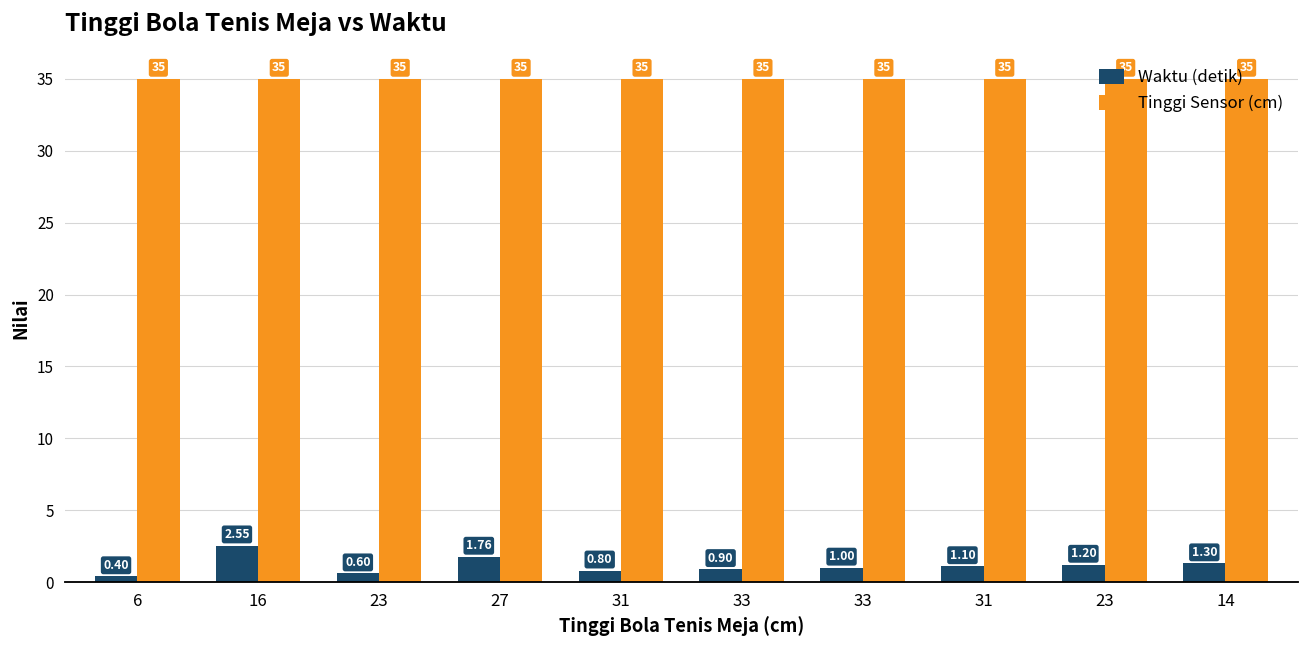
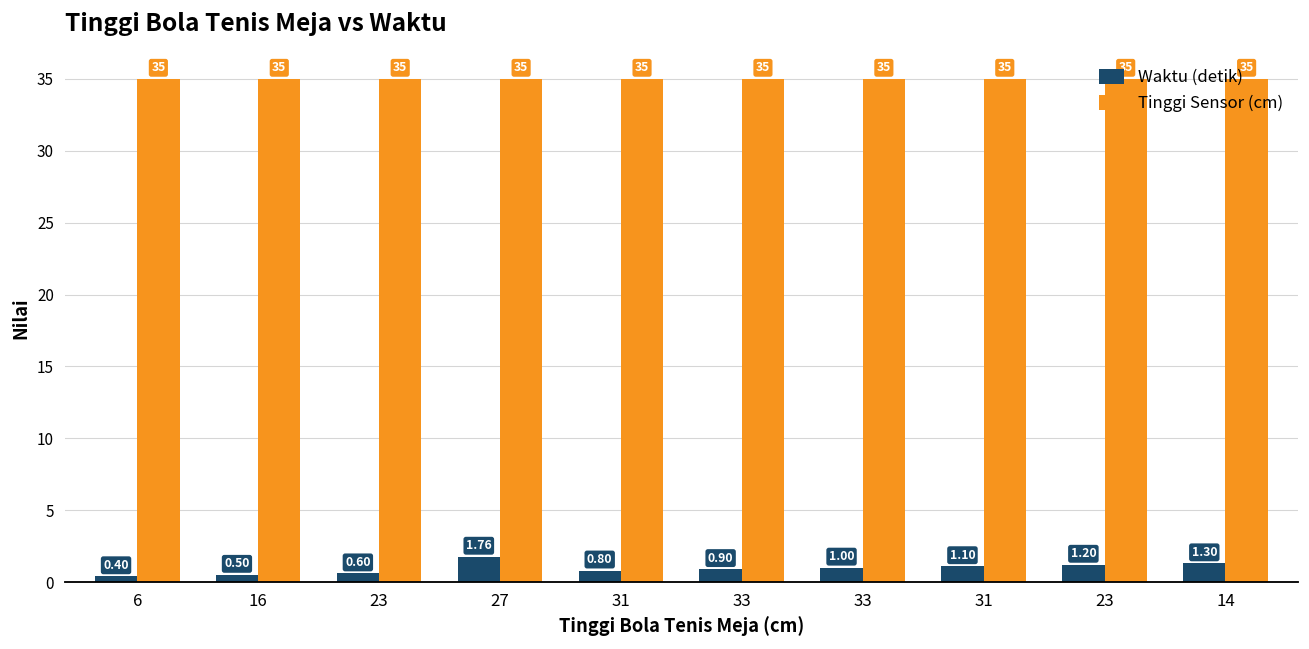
  {
    "Waktu (detik)": {
-     "16": 2.55
+     "16": 0.50
    }
  }
